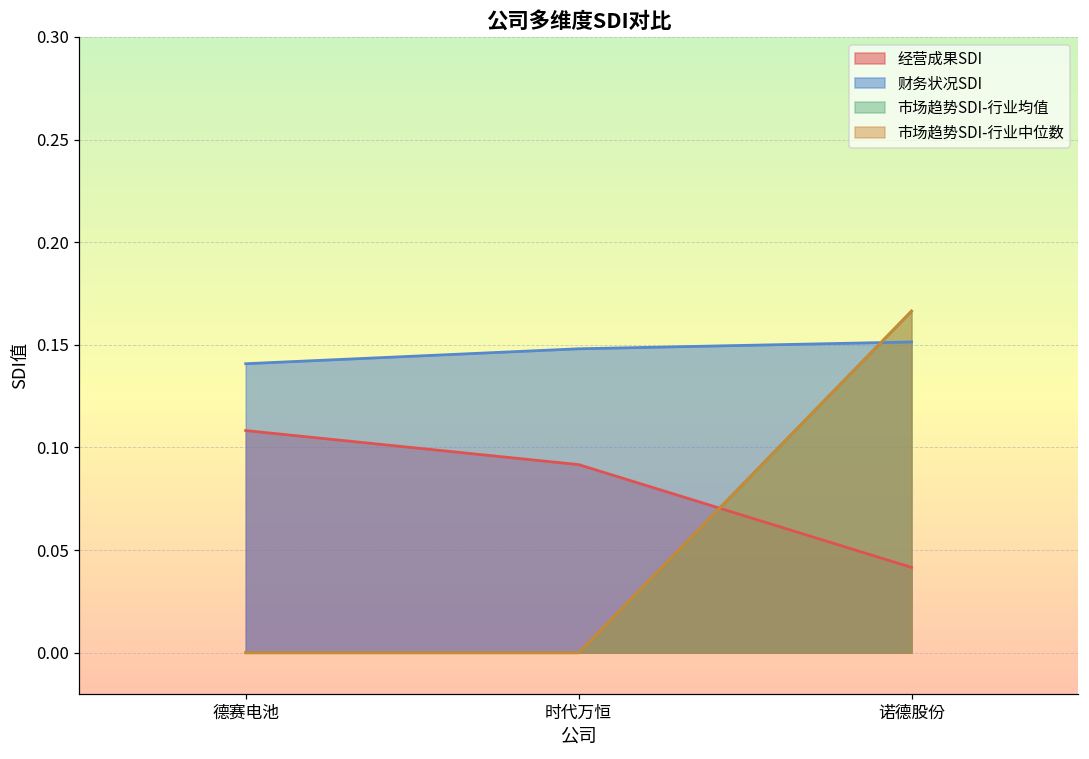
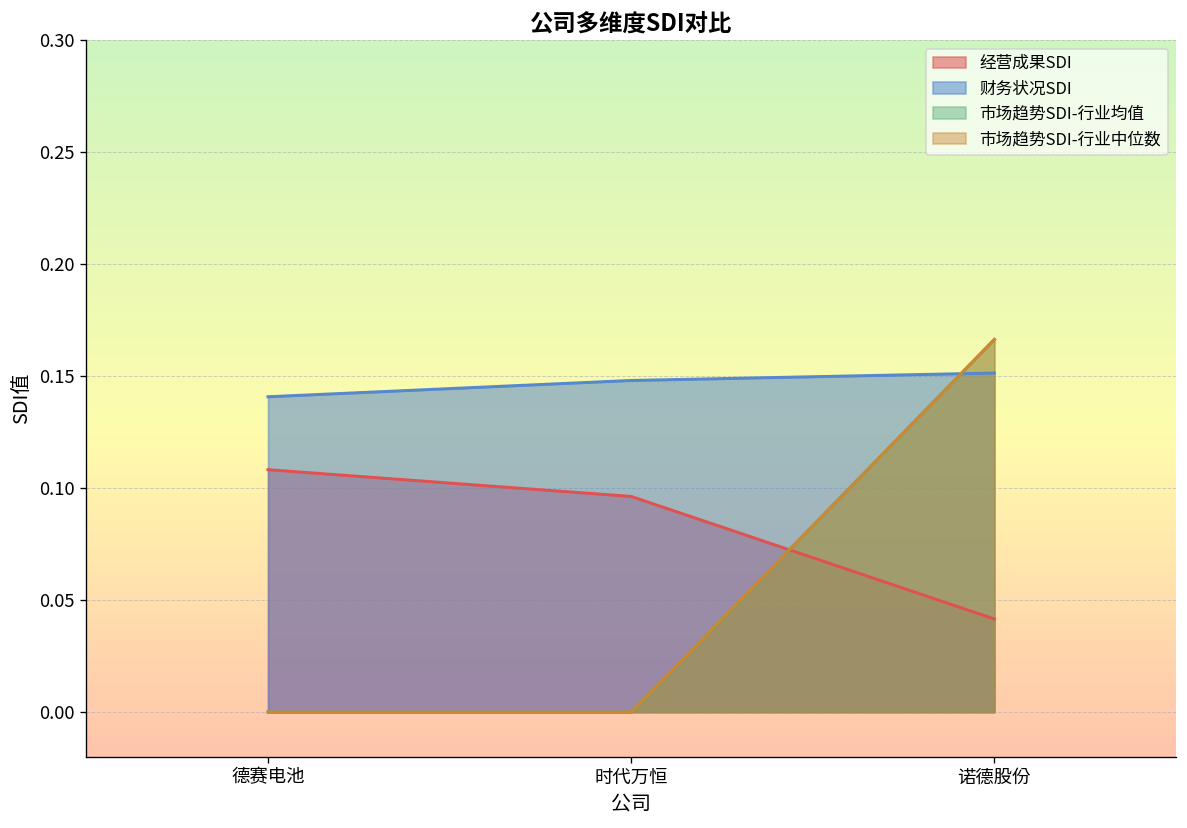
  {
    "经营成果SDI": {
      "德赛电池": 0.108,
-     "时代万恒": 0.092,
+     "时代万恒": 0.096,
      "诺德股份": 0.042
    },
    "财务状况SDI": {
      "德赛电池": 0.141,
      "时代万恒": 0.148,
      "诺德股份": 0.151
    },
    "市场趋势SDI-行业中位数": {
      "德赛电池": 0.000,
      "时代万恒": 0.000,
      "诺德股份": 0.166
    }
  }
